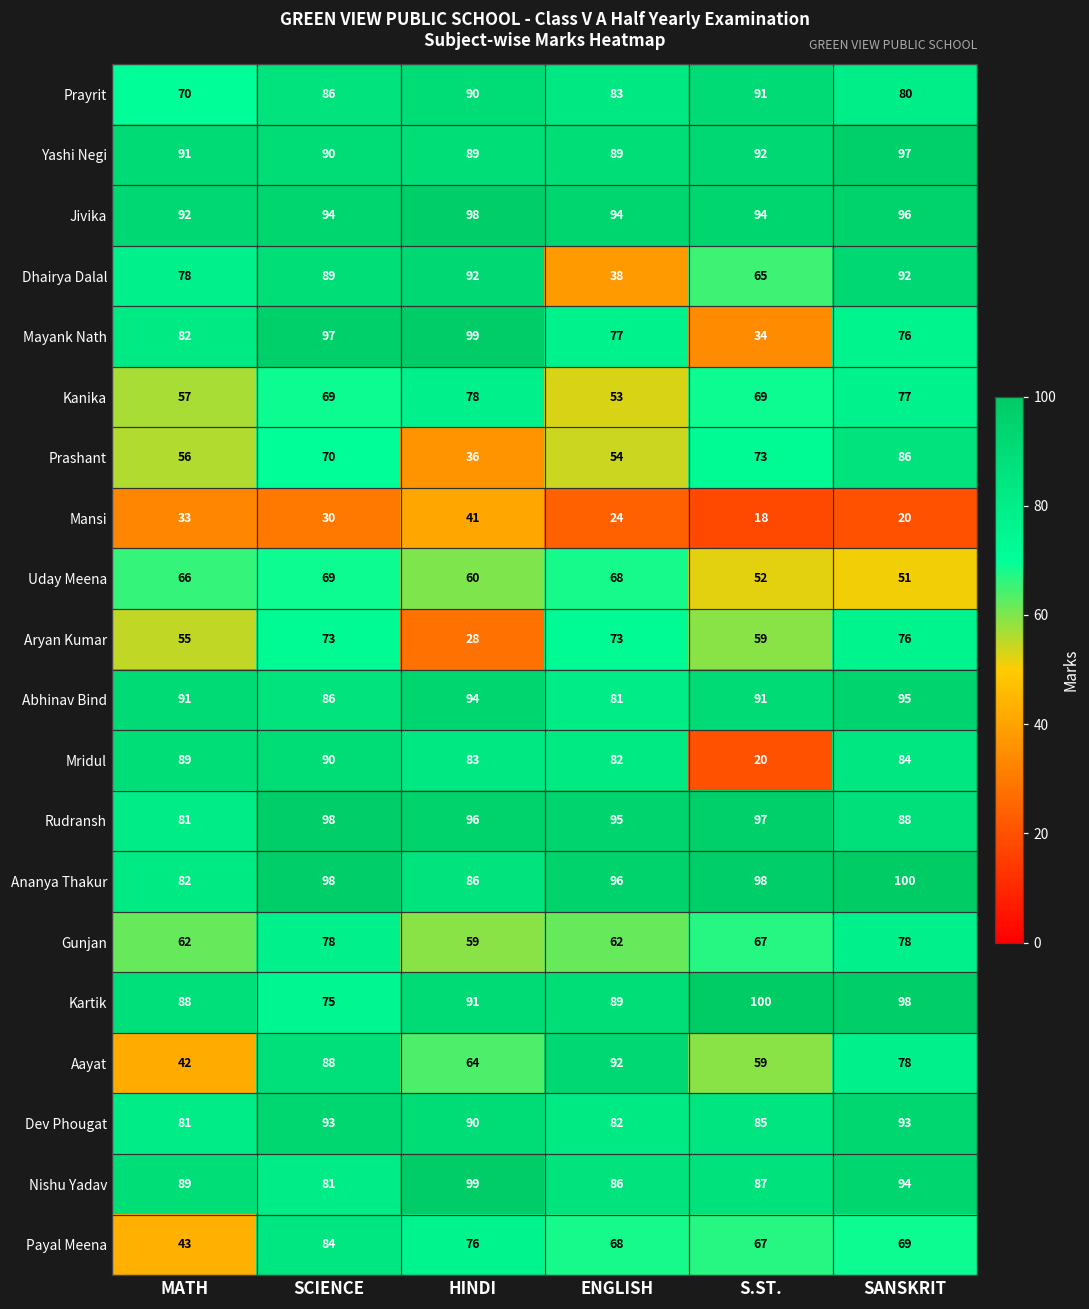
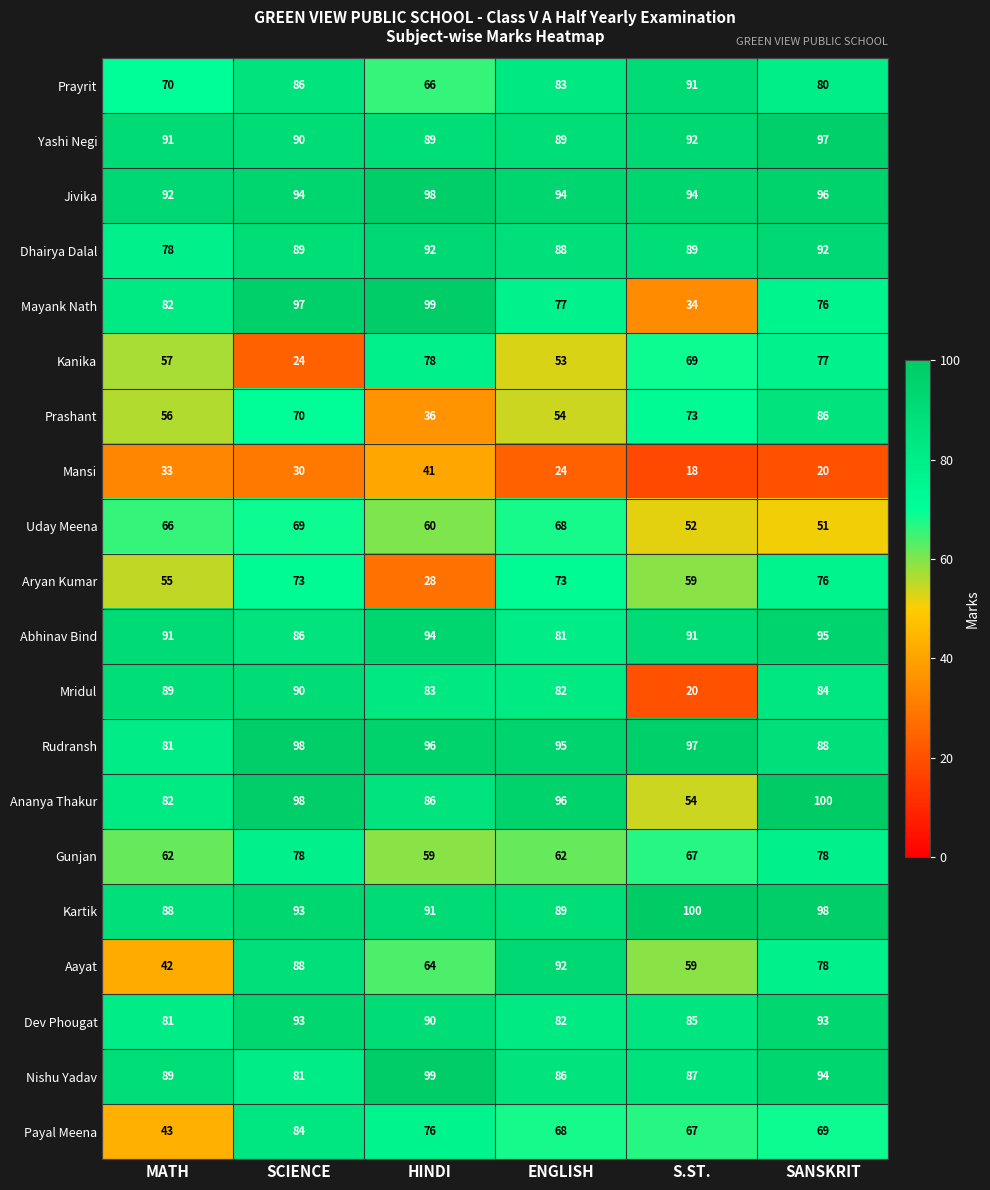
  {
    "Prayrit": {
      "MATH": 70,
      "SCIENCE": 86,
-     "HINDI": 90,
+     "HINDI": 66,
      "ENGLISH": 83,
      "S.ST.": 91,
      "SANSKRIT": 80
    },
    "Yashi Negi": {
      "MATH": 91,
      "SCIENCE": 90,
      "HINDI": 89,
      "ENGLISH": 89,
      "S.ST.": 92,
      "SANSKRIT": 97
    },
    "Jivika": {
      "MATH": 92,
      "SCIENCE": 94,
      "HINDI": 98,
      "ENGLISH": 94,
      "S.ST.": 94,
      "SANSKRIT": 96
    },
    "Dhairya Dalal": {
      "MATH": 78,
      "SCIENCE": 89,
      "HINDI": 92,
-     "ENGLISH": 38,
-     "S.ST.": 65,
+     "ENGLISH": 88,
+     "S.ST.": 89,
      "SANSKRIT": 92
    },
    "Mayank Nath": {
      "MATH": 82,
      "SCIENCE": 97,
      "HINDI": 99,
      "ENGLISH": 77,
      "S.ST.": 34,
      "SANSKRIT": 76
    },
    "Kanika": {
      "MATH": 57,
-     "SCIENCE": 69,
+     "SCIENCE": 24,
      "HINDI": 78,
      "ENGLISH": 53,
      "S.ST.": 69,
      "SANSKRIT": 77
    },
    "Prashant": {
      "MATH": 56,
      "SCIENCE": 70,
      "HINDI": 36,
      "ENGLISH": 54,
      "S.ST.": 73,
      "SANSKRIT": 86
    },
    "Mansi": {
      "MATH": 33,
      "SCIENCE": 30,
      "HINDI": 41,
      "ENGLISH": 24,
      "S.ST.": 18,
      "SANSKRIT": 20
    },
    "Uday Meena": {
      "MATH": 66,
      "SCIENCE": 69,
      "HINDI": 60,
      "ENGLISH": 68,
      "S.ST.": 52,
      "SANSKRIT": 51
    },
    "Aryan Kumar": {
      "MATH": 55,
      "SCIENCE": 73,
      "HINDI": 28,
      "ENGLISH": 73,
      "S.ST.": 59,
      "SANSKRIT": 76
    },
    "Abhinav Bind": {
      "MATH": 91,
      "SCIENCE": 86,
      "HINDI": 94,
      "ENGLISH": 81,
      "S.ST.": 91,
      "SANSKRIT": 95
    },
    "Mridul": {
      "MATH": 89,
      "SCIENCE": 90,
      "HINDI": 83,
      "ENGLISH": 82,
      "S.ST.": 20,
      "SANSKRIT": 84
    },
    "Rudransh": {
      "MATH": 81,
      "SCIENCE": 98,
      "HINDI": 96,
      "ENGLISH": 95,
      "S.ST.": 97,
      "SANSKRIT": 88
    },
    "Ananya Thakur": {
      "MATH": 82,
      "SCIENCE": 98,
      "HINDI": 86,
      "ENGLISH": 96,
-     "S.ST.": 98,
+     "S.ST.": 54,
      "SANSKRIT": 100
    },
    "Gunjan": {
      "MATH": 62,
      "SCIENCE": 78,
      "HINDI": 59,
      "ENGLISH": 62,
      "S.ST.": 67,
      "SANSKRIT": 78
    },
    "Kartik": {
      "MATH": 88,
-     "SCIENCE": 75,
+     "SCIENCE": 93,
      "HINDI": 91,
      "ENGLISH": 89,
      "S.ST.": 100,
      "SANSKRIT": 98
    },
    "Aayat": {
      "MATH": 42,
      "SCIENCE": 88,
      "HINDI": 64,
      "ENGLISH": 92,
      "S.ST.": 59,
      "SANSKRIT": 78
    },
    "Dev Phougat": {
      "MATH": 81,
      "SCIENCE": 93,
      "HINDI": 90,
      "ENGLISH": 82,
      "S.ST.": 85,
      "SANSKRIT": 93
    },
    "Nishu Yadav": {
      "MATH": 89,
      "SCIENCE": 81,
      "HINDI": 99,
      "ENGLISH": 86,
      "S.ST.": 87,
      "SANSKRIT": 94
    },
    "Payal Meena": {
      "MATH": 43,
      "SCIENCE": 84,
      "HINDI": 76,
      "ENGLISH": 68,
      "S.ST.": 67,
      "SANSKRIT": 69
    }
  }
